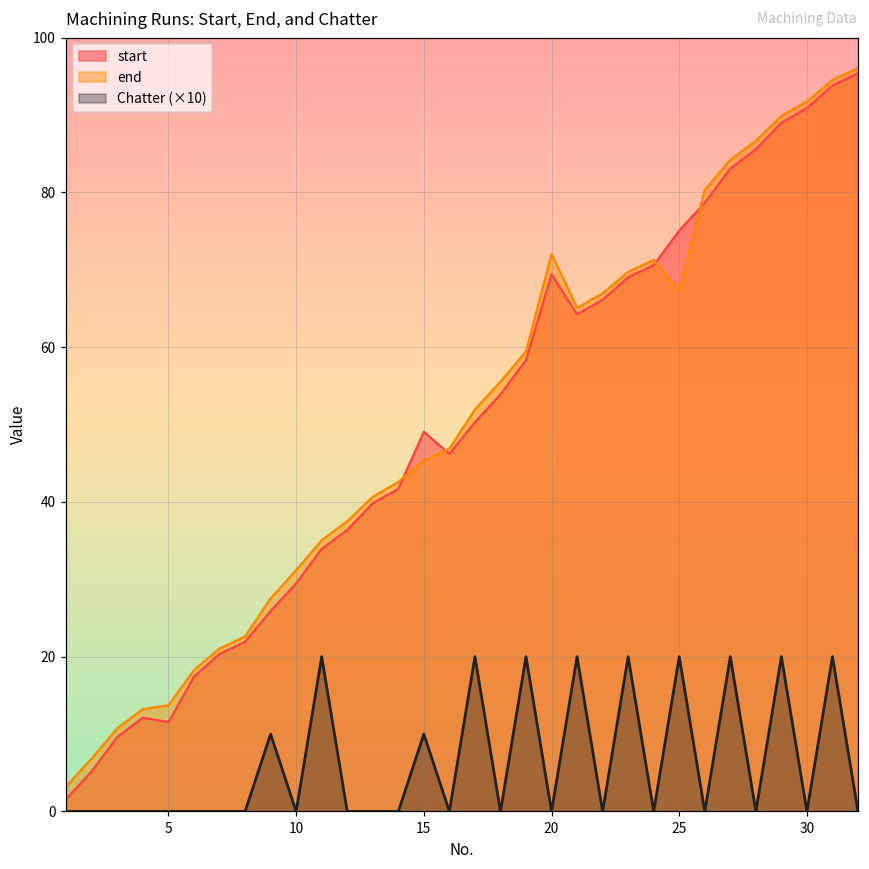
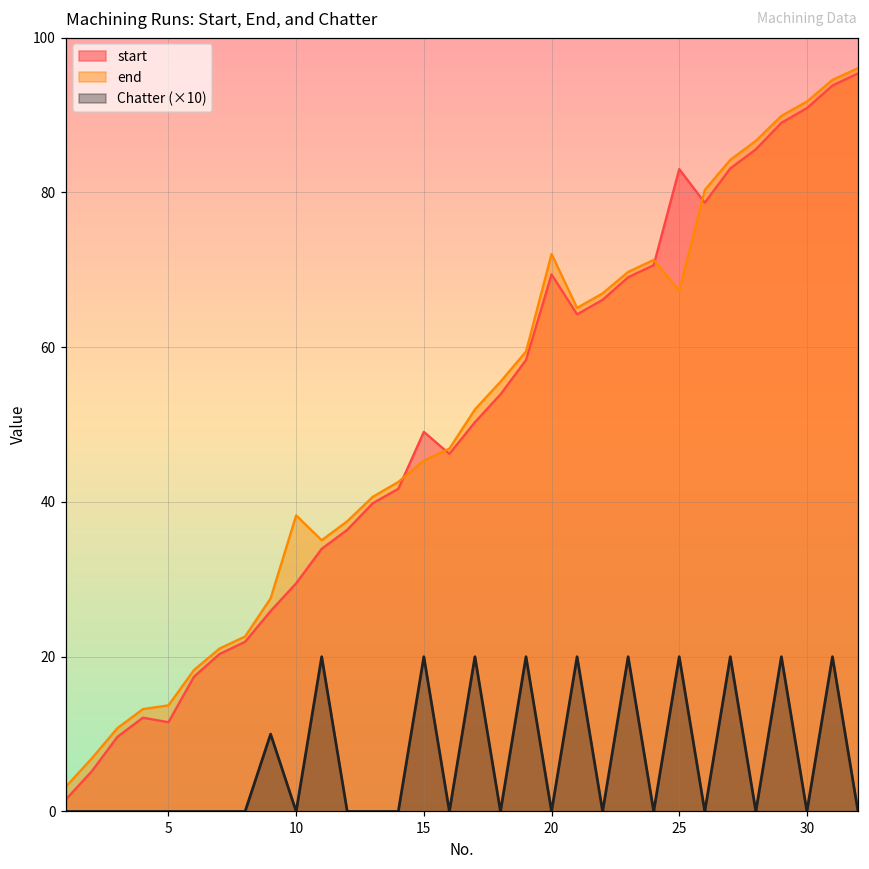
  {
    "start": {
      "5": 12,
      "10": 29,
      "15": 49,
      "20": 69,
-     "25": 75,
+     "25": 83,
      "30": 91
    },
    "end": {
      "5": 14,
-     "10": 31,
+     "10": 38,
      "15": 45,
      "20": 72,
      "25": 67,
      "30": 92
    },
    "Chatter (×10)": {
      "5": 0,
      "10": 0,
-     "15": 10,
+     "15": 20,
      "20": 0,
      "25": 20,
      "30": 0
    }
  }
